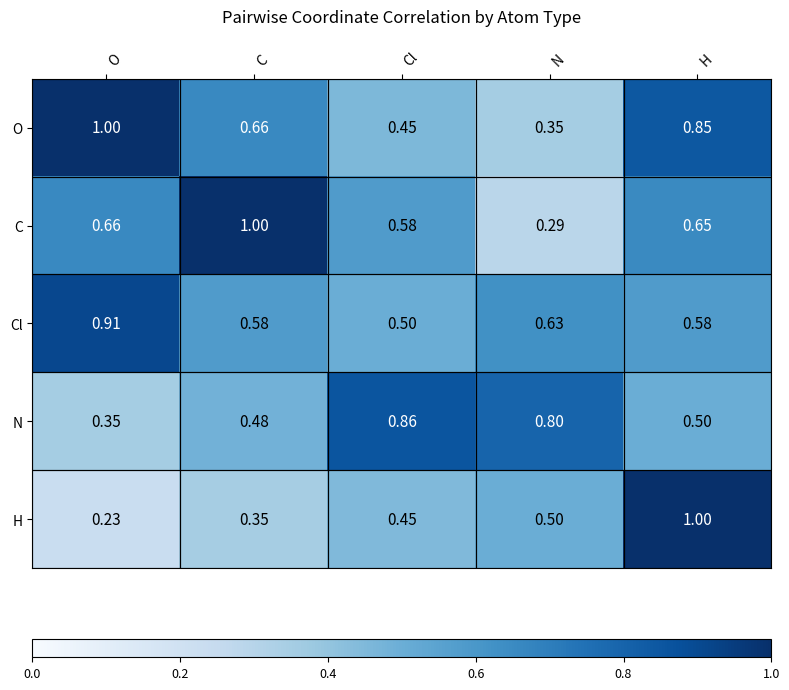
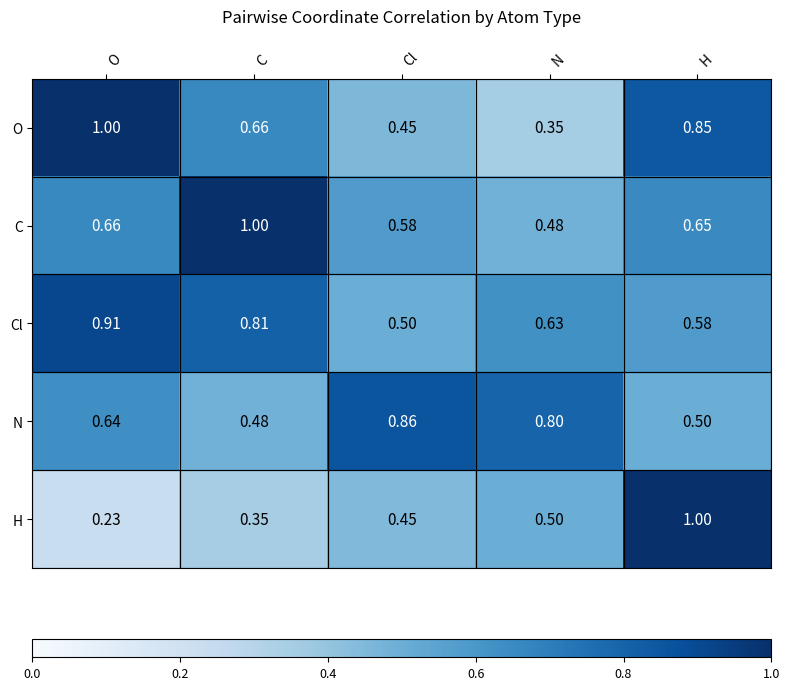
  {
    "O": {
      "O": 1.00,
      "C": 0.66,
      "Cl": 0.45,
      "N": 0.35,
      "H": 0.85
    },
    "C": {
      "O": 0.66,
      "C": 1.00,
      "Cl": 0.58,
-     "N": 0.29,
+     "N": 0.48,
      "H": 0.65
    },
    "Cl": {
      "O": 0.91,
-     "C": 0.58,
+     "C": 0.81,
      "Cl": 0.50,
      "N": 0.63,
      "H": 0.58
    },
    "N": {
-     "O": 0.35,
+     "O": 0.64,
      "C": 0.48,
      "Cl": 0.86,
      "N": 0.80,
      "H": 0.50
    },
    "H": {
      "O": 0.23,
      "C": 0.35,
      "Cl": 0.45,
      "N": 0.50,
      "H": 1.00
    }
  }
